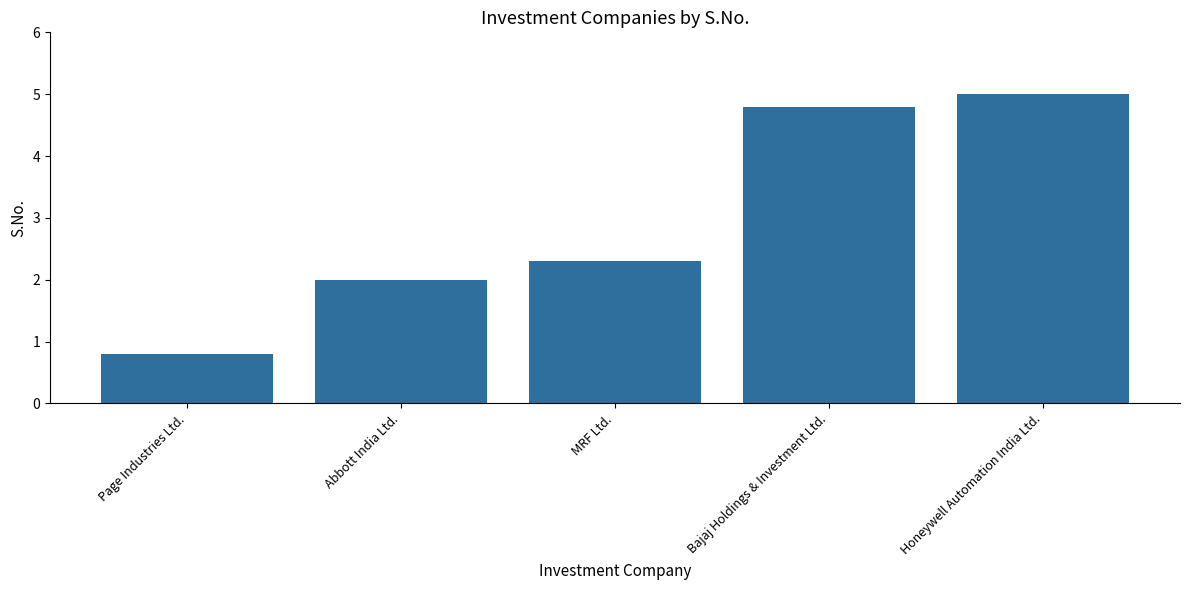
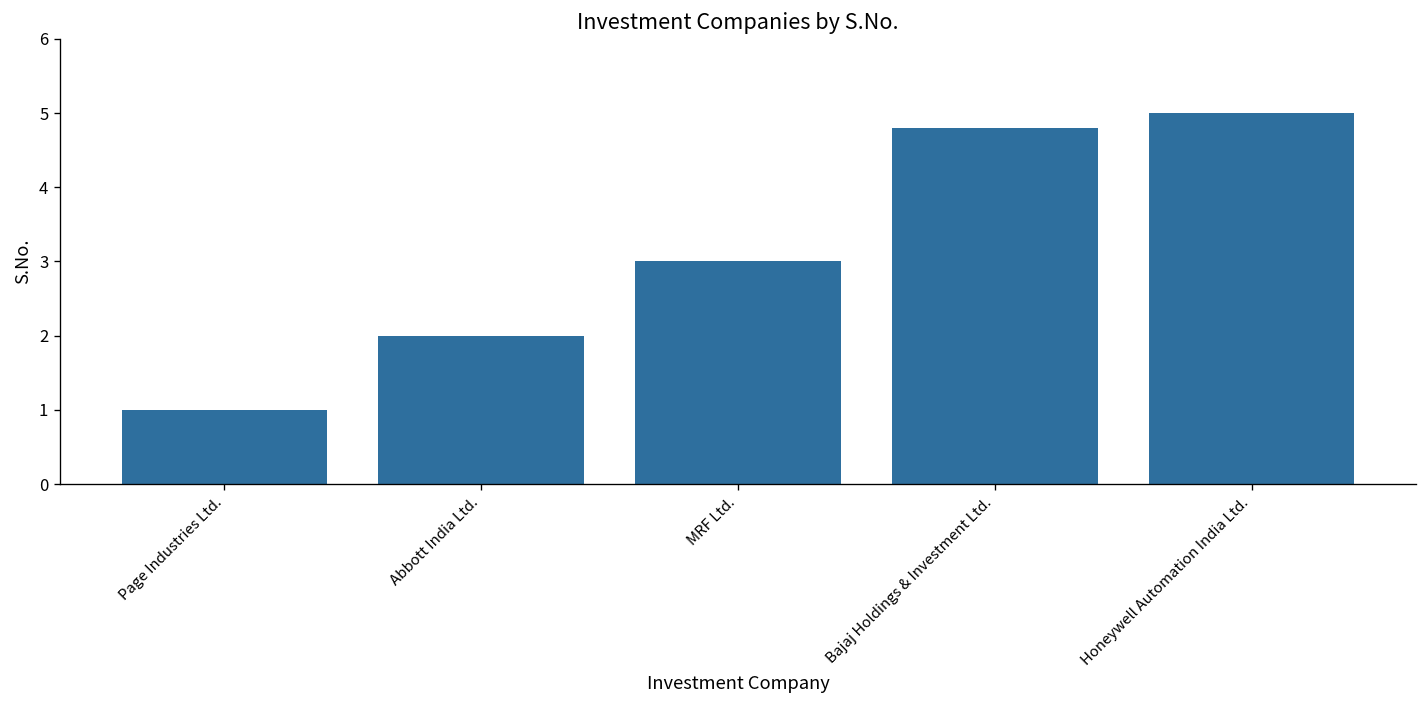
  {
-   "Page Industries Ltd.": 0.8,
+   "Page Industries Ltd.": 1.0,
    "Abbott India Ltd.": 2.0,
-   "MRF Ltd.": 2.3,
+   "MRF Ltd.": 3.0,
    "Bajaj Holdings & Investment Ltd.": 4.8,
    "Honeywell Automation India Ltd.": 5.0
  }
